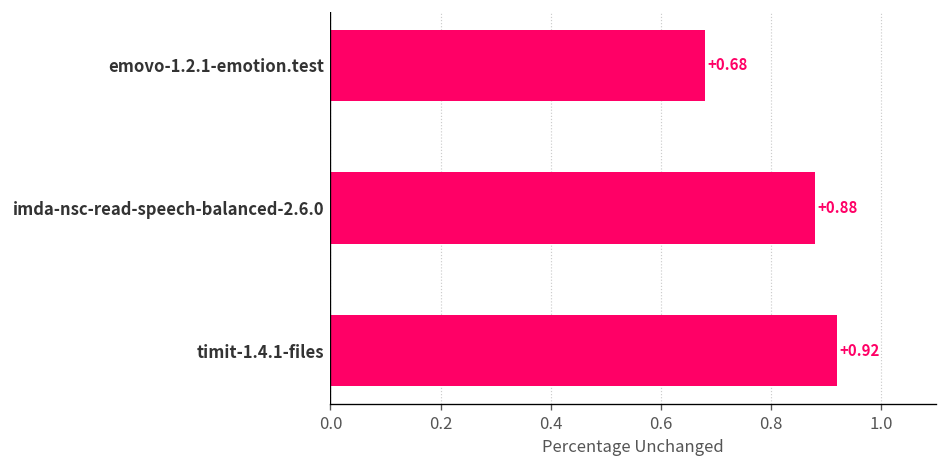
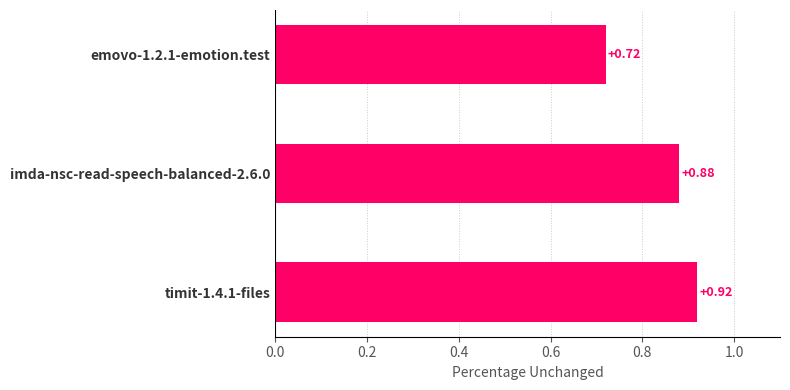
  {
-   "emovo-1.2.1-emotion.test": "+0.68",
+   "emovo-1.2.1-emotion.test": "+0.72",
    "imda-nsc-read-speech-balanced-2.6.0": "+0.88",
    "timit-1.4.1-files": "+0.92"
  }
